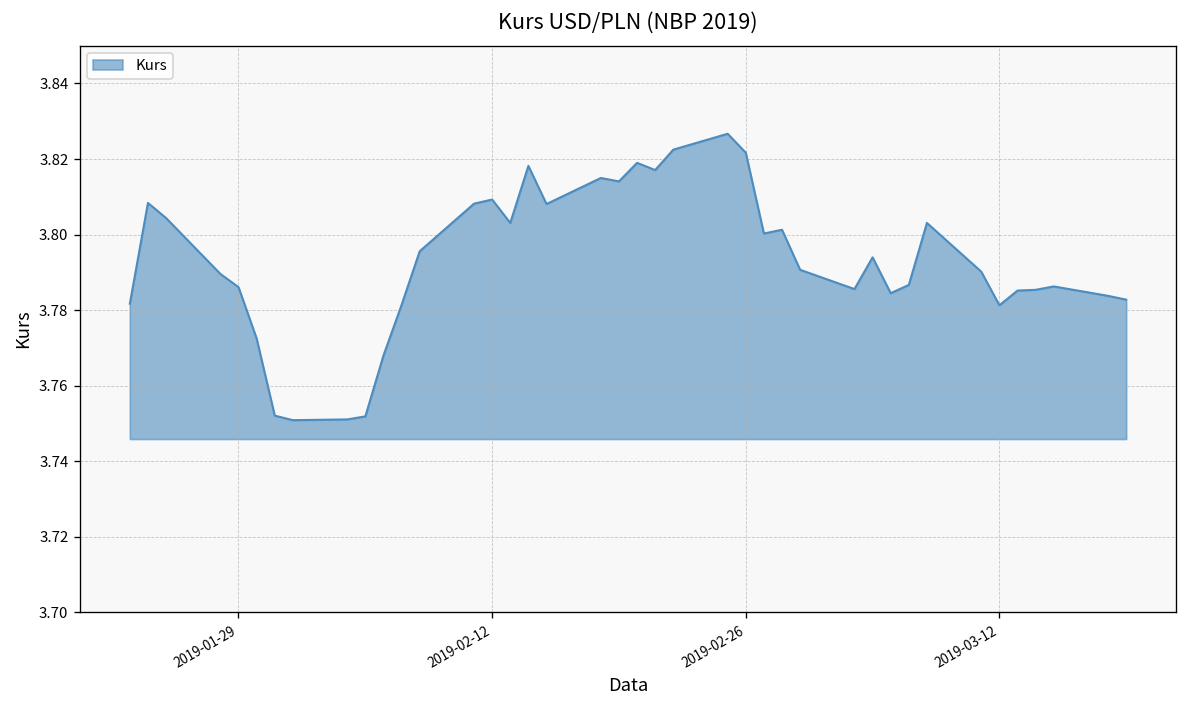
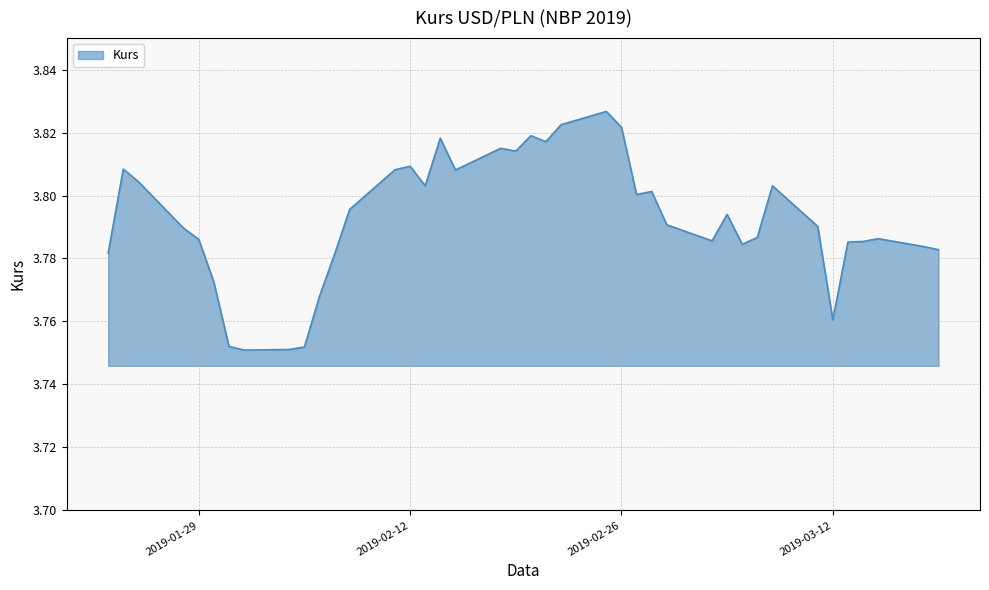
  {
    "2019-01-29": 3.786,
    "2019-02-12": 3.809,
    "2019-02-26": 3.822,
-   "2019-03-12": 3.781
+   "2019-03-12": 3.761
  }
